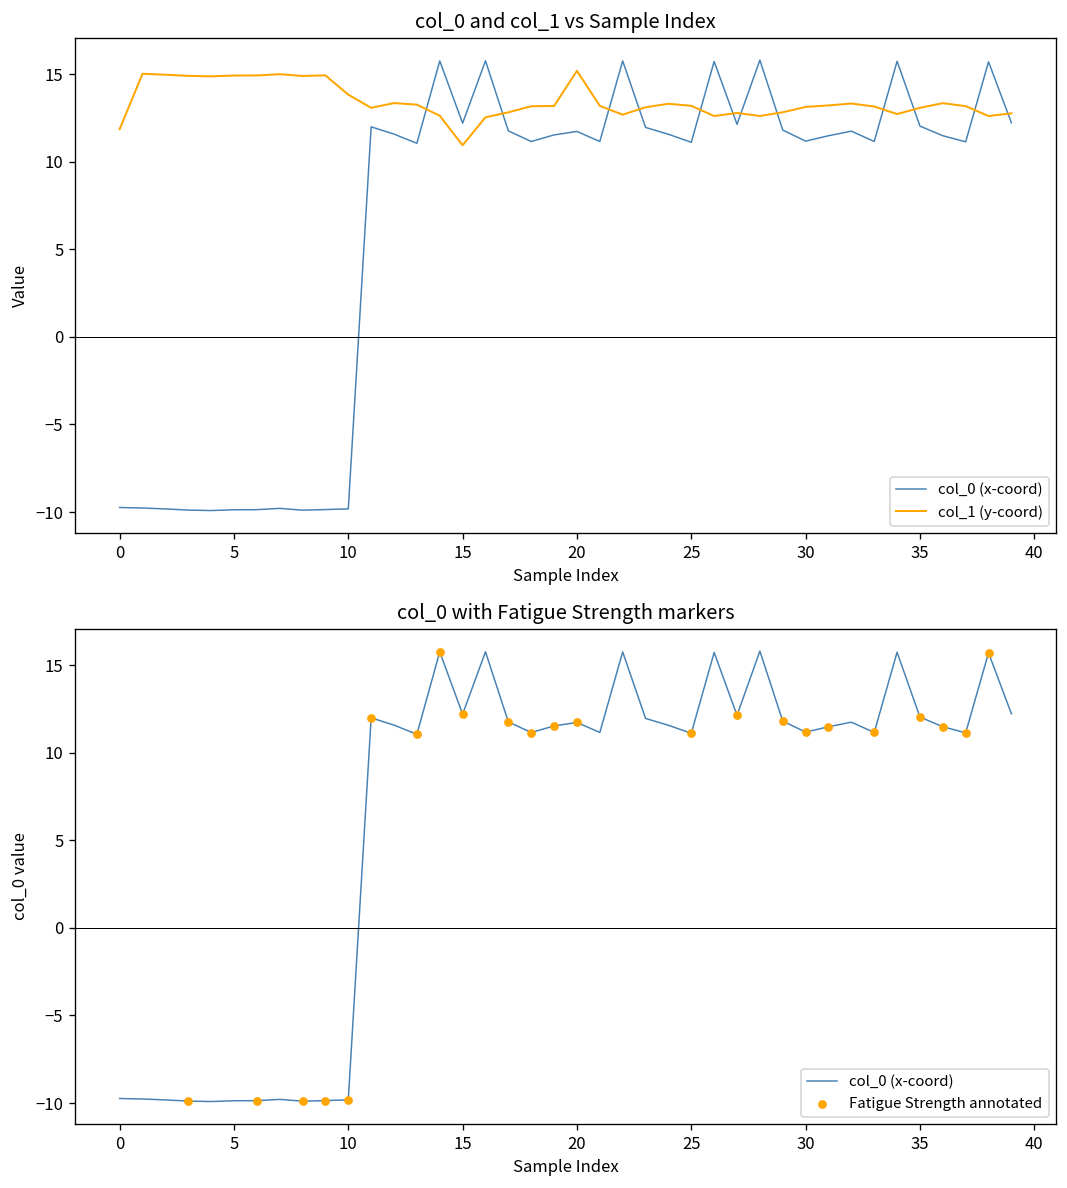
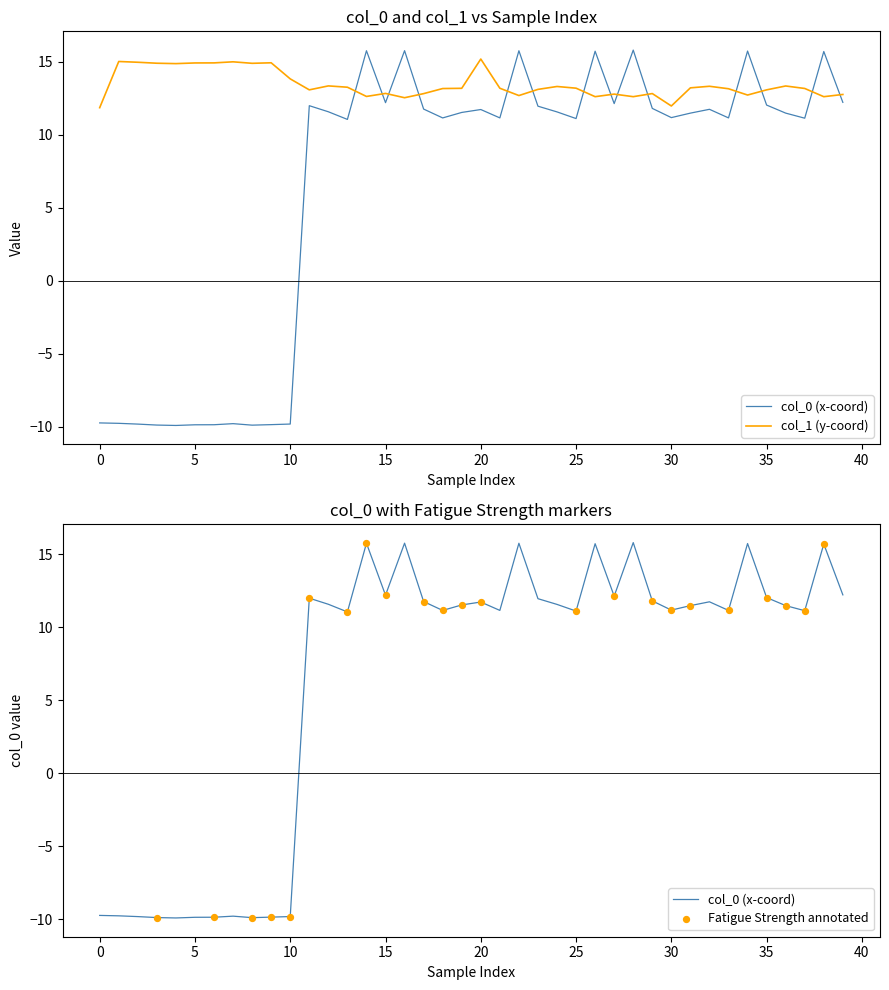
  {
    "col_0 and col_1 vs Sample Index": {
      "col_0 (x-coord)": {
        "0": -9.7,
        "5": -9.9,
        "10": -9.8,
        "15": 12.2,
        "20": 11.7,
        "25": 11.1,
        "30": 11.2,
        "35": 12.0
      },
      "col_1 (y-coord)": {
        "0": 11.9,
        "5": 14.9,
        "10": 13.8,
-       "15": 10.9,
+       "15": 12.8,
        "20": 15.2,
        "25": 13.2,
-       "30": 13.1,
+       "30": 12.0,
        "35": 13.1
      }
    },
    "col_0 with Fatigue Strength markers": {
      "col_0 (x-coord)": {
        "0": -9.7,
        "5": -9.9
      }
    }
  }
